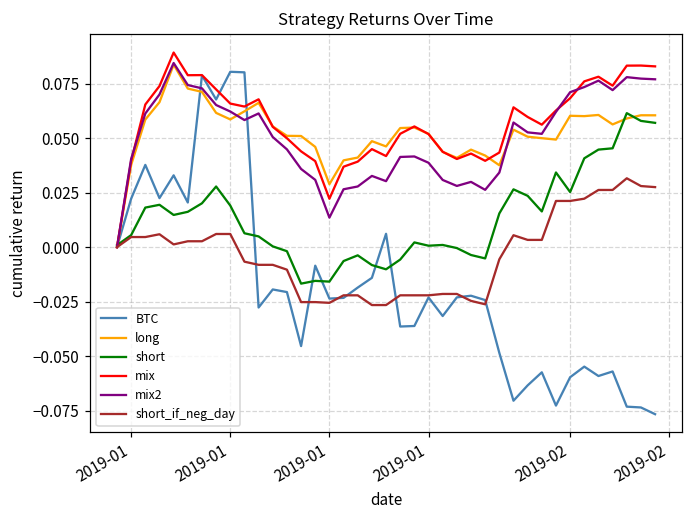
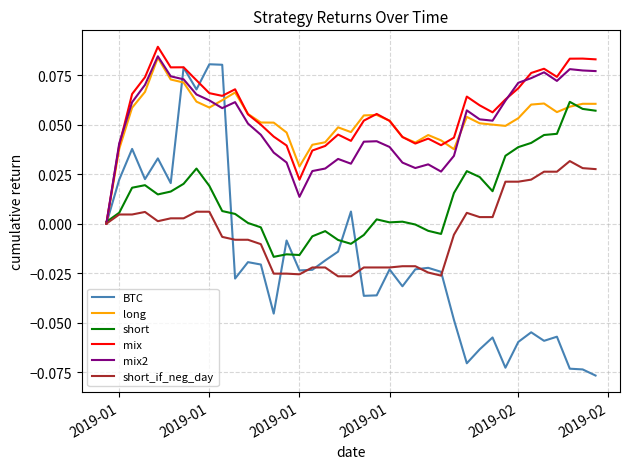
  {
    "BTC": {
      "2019-02": -0.060
    },
    "long": {
-     "2019-02": 0.060
+     "2019-02": 0.053
    },
    "short": {
-     "2019-02": 0.025
+     "2019-02": 0.039
    },
    "mix": {
      "2019-02": 0.068
    },
    "mix2": {
      "2019-02": 0.071
    },
    "short_if_neg_day": {
      "2019-02": 0.021
    }
  }
